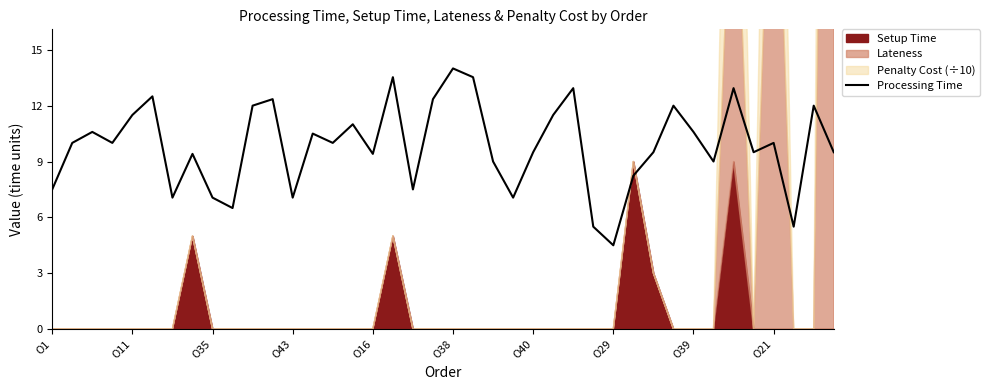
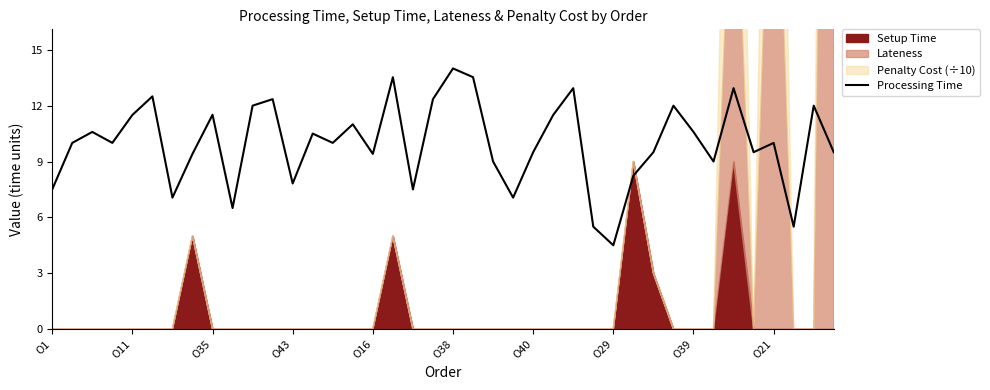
  {
    "Processing Time": {
      "O1": 7.5,
      "O11": 11.5,
-     "O35": 7.1,
-     "O43": 7.1,
+     "O35": 11.5,
+     "O43": 7.8,
      "O16": 9.4,
      "O38": 14.0,
      "O40": 9.5,
      "O29": 4.5,
      "O39": 10.6,
      "O21": 10.0
    },
    "Setup Time": {
      "O21": 0.0
    }
  }
